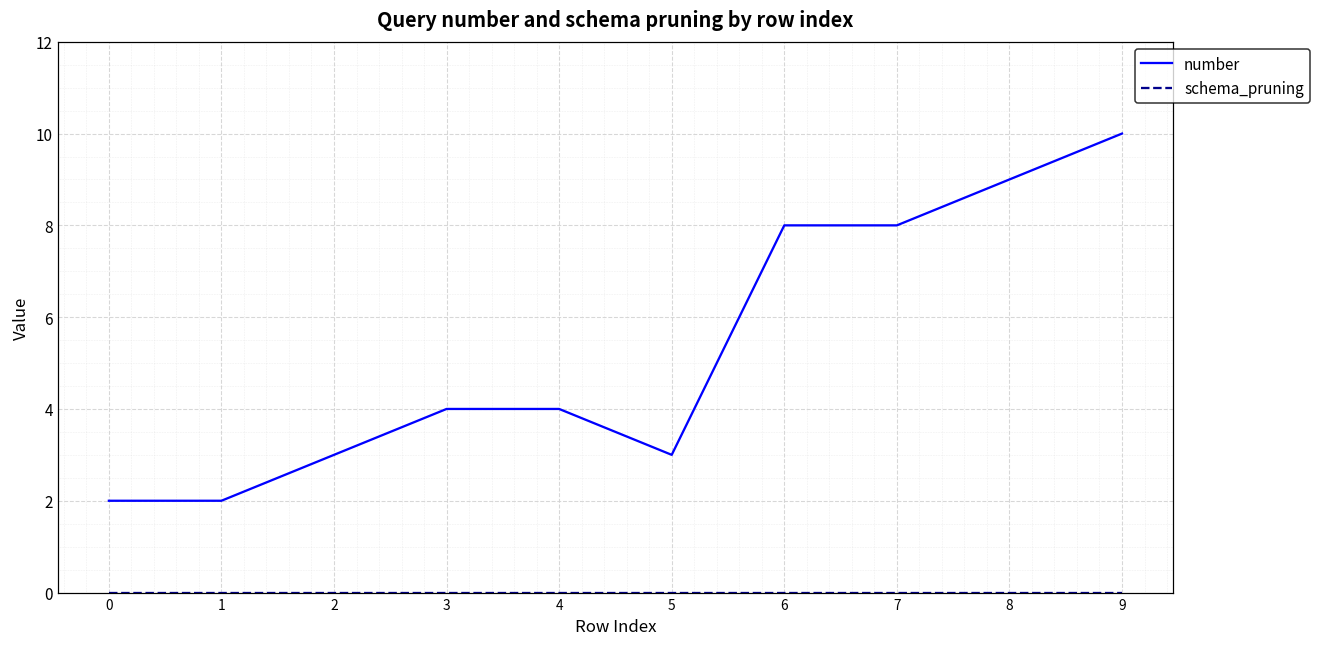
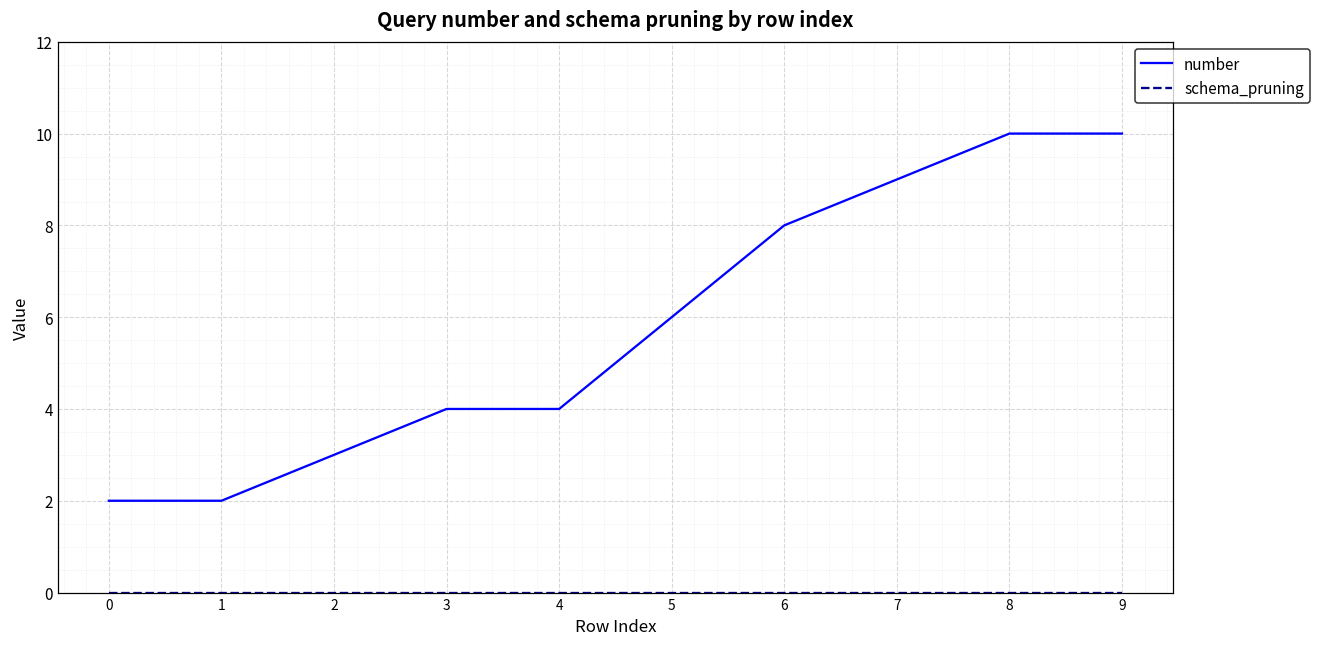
  {
    "number": {
      "0": 2,
      "1": 2,
      "2": 3,
      "3": 4,
      "4": 4,
-     "5": 3,
+     "5": 6,
      "6": 8,
-     "7": 8,
-     "8": 9,
+     "7": 9,
+     "8": 10,
      "9": 10
    },
    "schema_pruning": {
      "0": 0,
      "1": 0,
      "2": 0,
      "3": 0,
      "4": 0,
      "5": 0,
      "6": 0,
      "7": 0,
      "8": 0,
      "9": 0
    }
  }
